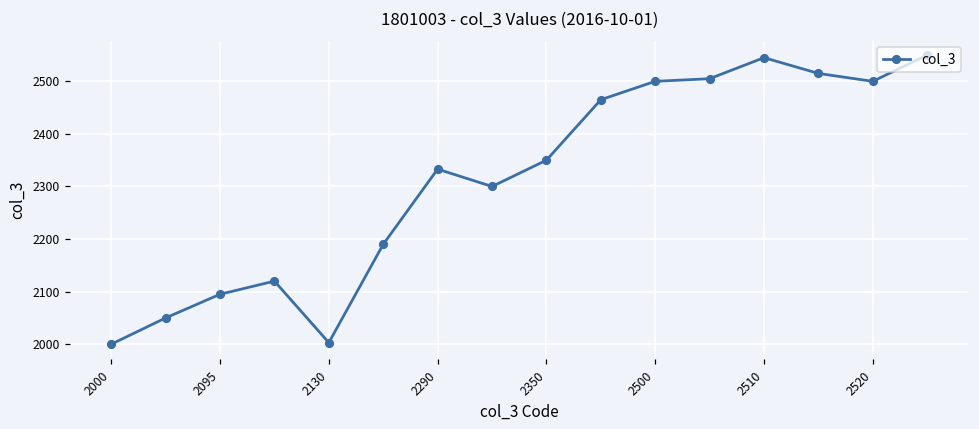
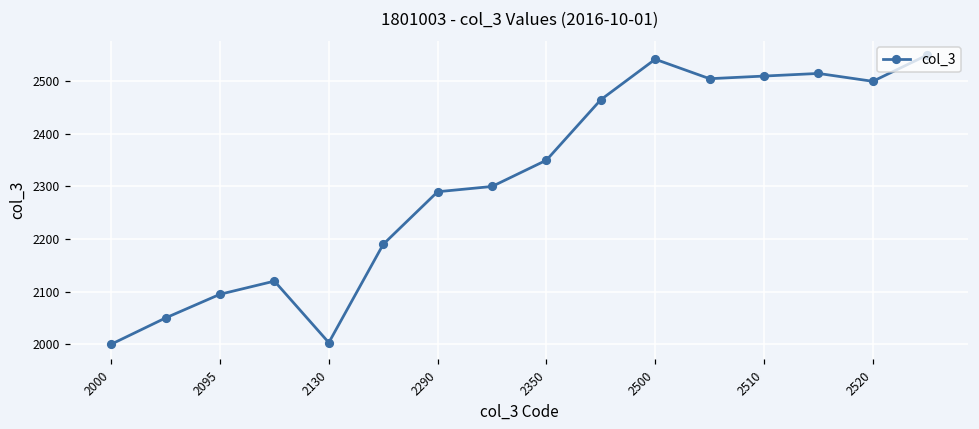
  {
    "2000": 2000,
    "2095": 2100,
    "2130": 2000,
-   "2290": 2330,
+   "2290": 2290,
    "2350": 2350,
-   "2500": 2500,
-   "2510": 2550,
+   "2500": 2540,
+   "2510": 2510,
    "2520": 2500
  }
